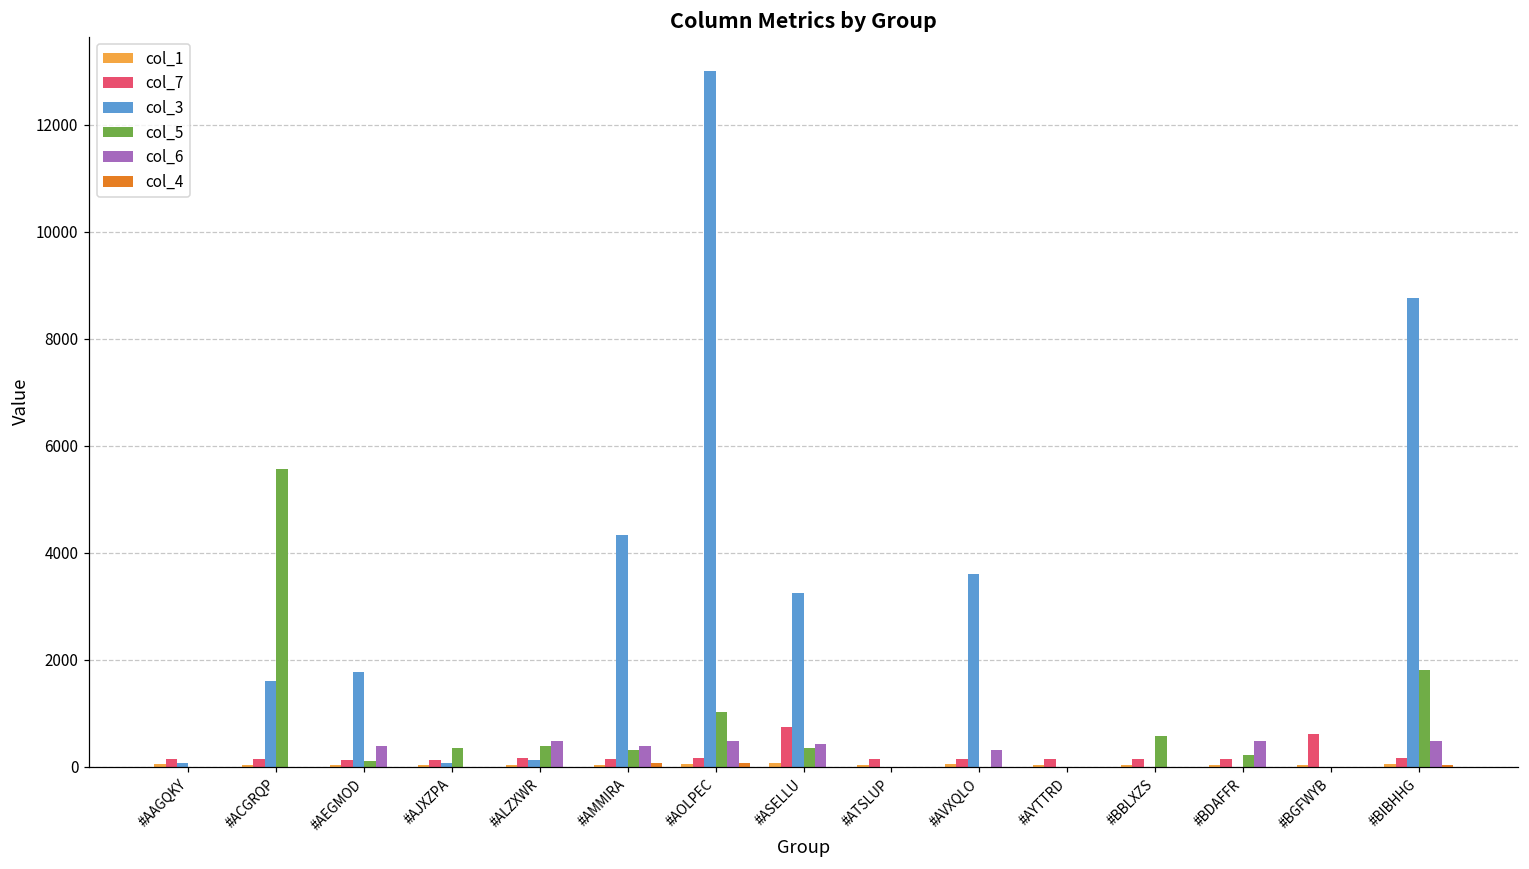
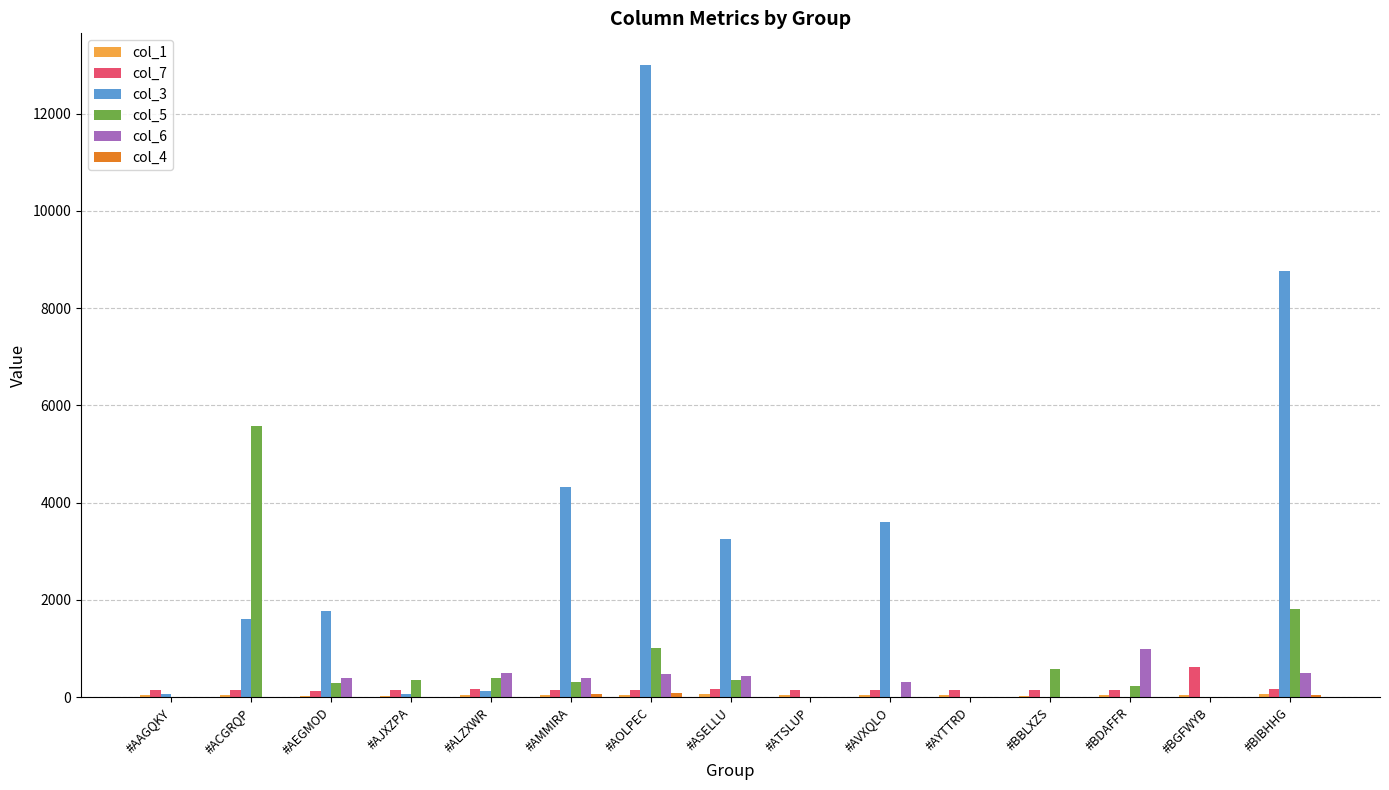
  {
    "col_7": {
      "#AAGQKY": 100,
      "#ACGRQP": 100,
      "#AEGMOD": 100,
      "#AJXZPA": 100,
      "#ALZXWR": 200,
      "#AMMIRA": 200,
      "#AOLPEC": 200,
-     "#ASELLU": 700,
+     "#ASELLU": 200,
      "#ATSLUP": 200,
      "#AVXQLO": 200,
      "#AYTTRD": 100,
      "#BBLXZS": 100,
      "#BDAFFR": 100,
      "#BGFWYB": 600,
      "#BIBHHG": 200
    },
    "col_3": {
      "#AAGQKY": 100,
      "#ACGRQP": 1600,
      "#AEGMOD": 1800,
      "#AJXZPA": 100,
      "#ALZXWR": 100,
      "#AMMIRA": 4300,
      "#AOLPEC": 13000,
      "#ASELLU": 3200,
      "#ATSLUP": 0,
      "#AVXQLO": 3600,
      "#AYTTRD": 0,
      "#BBLXZS": 0,
      "#BGFWYB": 0,
      "#BIBHHG": 8800
    },
    "col_5": {
      "#AAGQKY": 0,
      "#ACGRQP": 5600,
-     "#AEGMOD": 100,
+     "#AEGMOD": 300,
      "#AJXZPA": 400,
      "#ALZXWR": 400,
      "#AMMIRA": 300,
      "#AOLPEC": 1000,
      "#ASELLU": 400,
      "#ATSLUP": 0,
      "#AVXQLO": 0,
      "#AYTTRD": 0,
      "#BBLXZS": 600,
      "#BDAFFR": 200,
      "#BGFWYB": 0,
      "#BIBHHG": 1800
    },
    "col_6": {
      "#AAGQKY": 0,
      "#ACGRQP": 0,
      "#AEGMOD": 400,
      "#AJXZPA": 0,
      "#ALZXWR": 500,
      "#AMMIRA": 400,
      "#AOLPEC": 500,
      "#ASELLU": 400,
      "#ATSLUP": 0,
      "#AVXQLO": 300,
      "#AYTTRD": 0,
      "#BBLXZS": 0,
-     "#BDAFFR": 500,
+     "#BDAFFR": 1000,
      "#BGFWYB": 0,
      "#BIBHHG": 500
    }
  }
